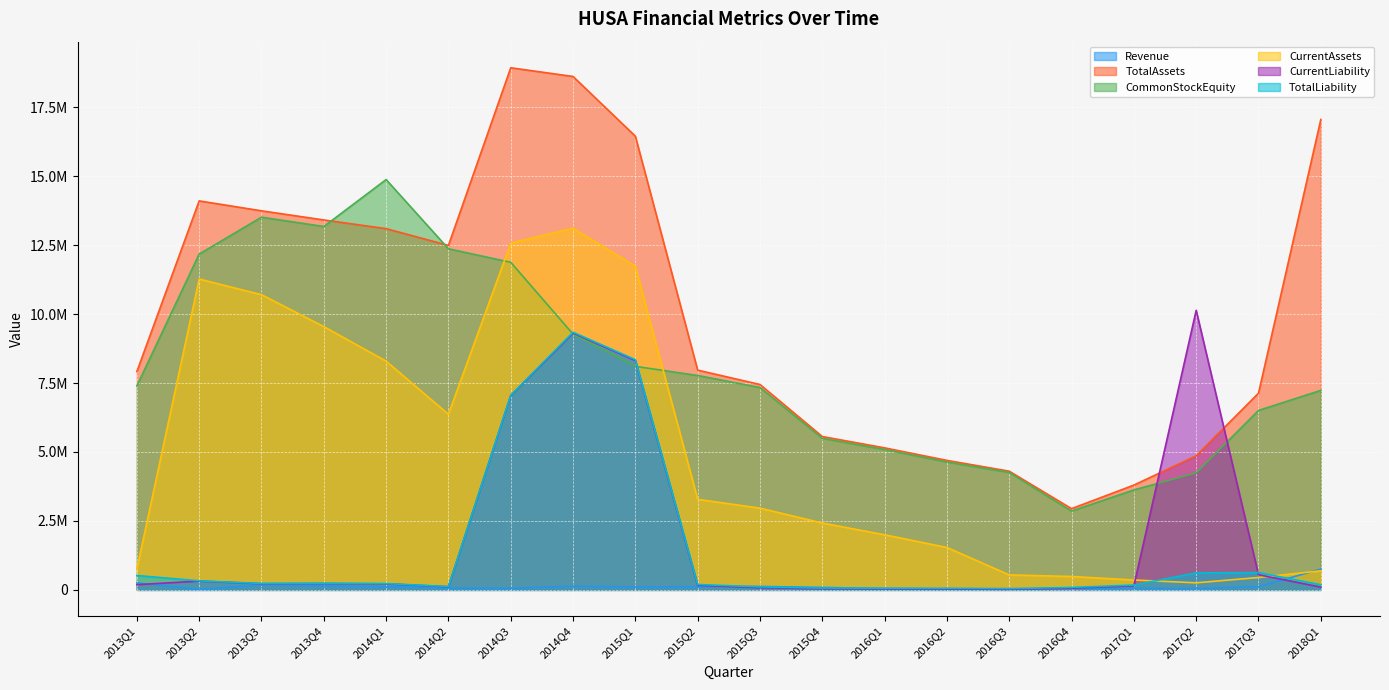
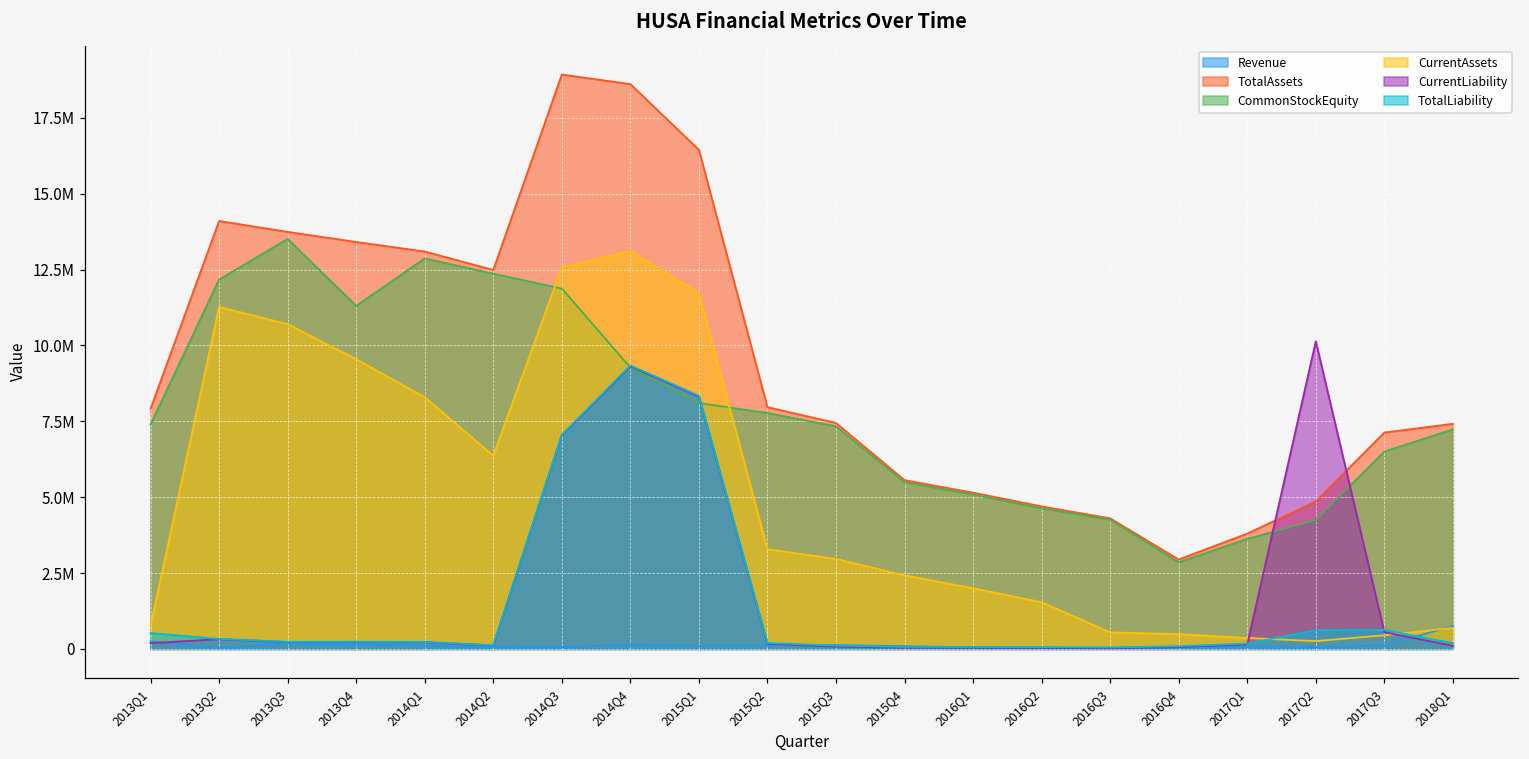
  {
    "TotalAssets": {
      "2013Q1": 7900000,
      "2013Q2": 14100000,
      "2013Q3": 13700000,
      "2013Q4": 13400000,
      "2014Q1": 13100000,
      "2014Q2": 12500000,
      "2014Q3": 18900000,
      "2014Q4": 18600000,
      "2015Q1": 16400000,
      "2015Q2": 8000000,
      "2015Q3": 7400000,
      "2017Q1": 3800000,
      "2017Q2": 4900000,
      "2017Q3": 7100000,
-     "2018Q1": 17100000
+     "2018Q1": 7400000
    },
    "CommonStockEquity": {
      "2013Q1": 7400000,
      "2013Q2": 12200000,
      "2013Q3": 13500000,
-     "2013Q4": 13200000,
-     "2014Q1": 14900000,
+     "2013Q4": 11300000,
+     "2014Q1": 12900000,
      "2014Q2": 12400000,
      "2014Q3": 11900000,
      "2015Q1": 8100000,
      "2015Q2": 7800000,
      "2015Q3": 7300000,
      "2017Q1": 3600000,
      "2017Q2": 4200000,
      "2017Q3": 6500000,
      "2018Q1": 7200000
    },
    "CurrentAssets": {
      "2013Q1": 800000,
      "2013Q2": 11300000,
      "2013Q3": 10700000,
      "2013Q4": 9500000,
      "2014Q1": 8300000,
      "2014Q2": 6400000,
      "2014Q3": 12600000,
      "2014Q4": 13100000,
      "2015Q1": 11700000,
      "2015Q2": 3300000,
      "2015Q3": 3000000,
      "2015Q4": 2400000,
      "2016Q1": 2000000,
      "2016Q2": 1500000,
      "2016Q3": 500000,
      "2016Q4": 500000,
      "2017Q1": 400000,
      "2017Q2": 300000,
      "2017Q3": 400000
    },
    "CurrentLiability": {
      "2017Q2": 10100000
    }
  }
